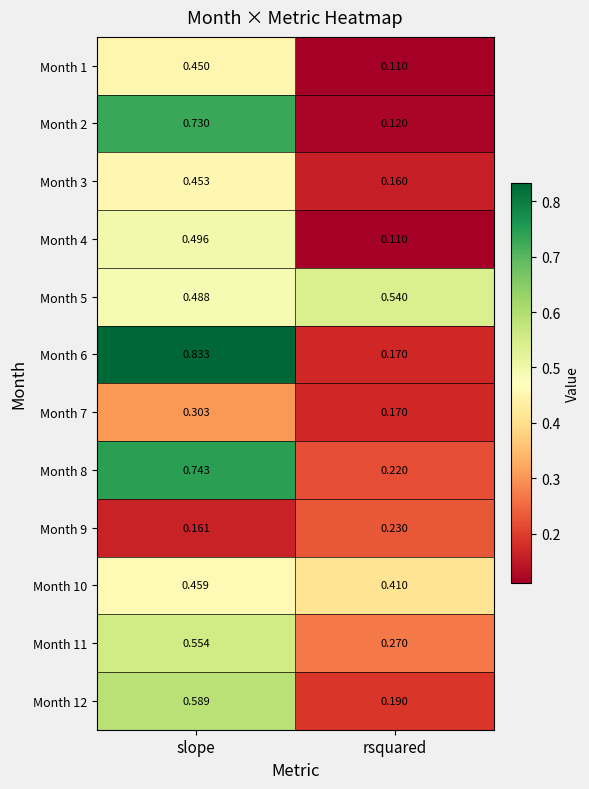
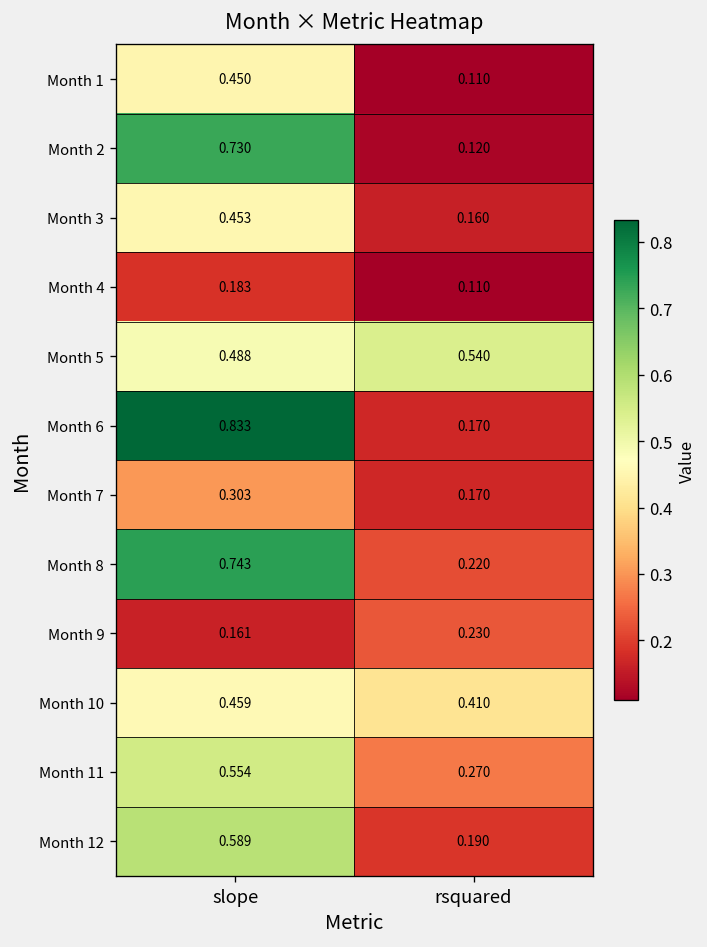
  {
    "Month 1": {
      "slope": 0.450,
      "rsquared": 0.110
    },
    "Month 2": {
      "slope": 0.730,
      "rsquared": 0.120
    },
    "Month 3": {
      "slope": 0.453,
      "rsquared": 0.160
    },
    "Month 4": {
-     "slope": 0.496,
+     "slope": 0.183,
      "rsquared": 0.110
    },
    "Month 5": {
      "slope": 0.488,
      "rsquared": 0.540
    },
    "Month 6": {
      "slope": 0.833,
      "rsquared": 0.170
    },
    "Month 7": {
      "slope": 0.303,
      "rsquared": 0.170
    },
    "Month 8": {
      "slope": 0.743,
      "rsquared": 0.220
    },
    "Month 9": {
      "slope": 0.161,
      "rsquared": 0.230
    },
    "Month 10": {
      "slope": 0.459,
      "rsquared": 0.410
    },
    "Month 11": {
      "slope": 0.554,
      "rsquared": 0.270
    },
    "Month 12": {
      "slope": 0.589,
      "rsquared": 0.190
    }
  }
